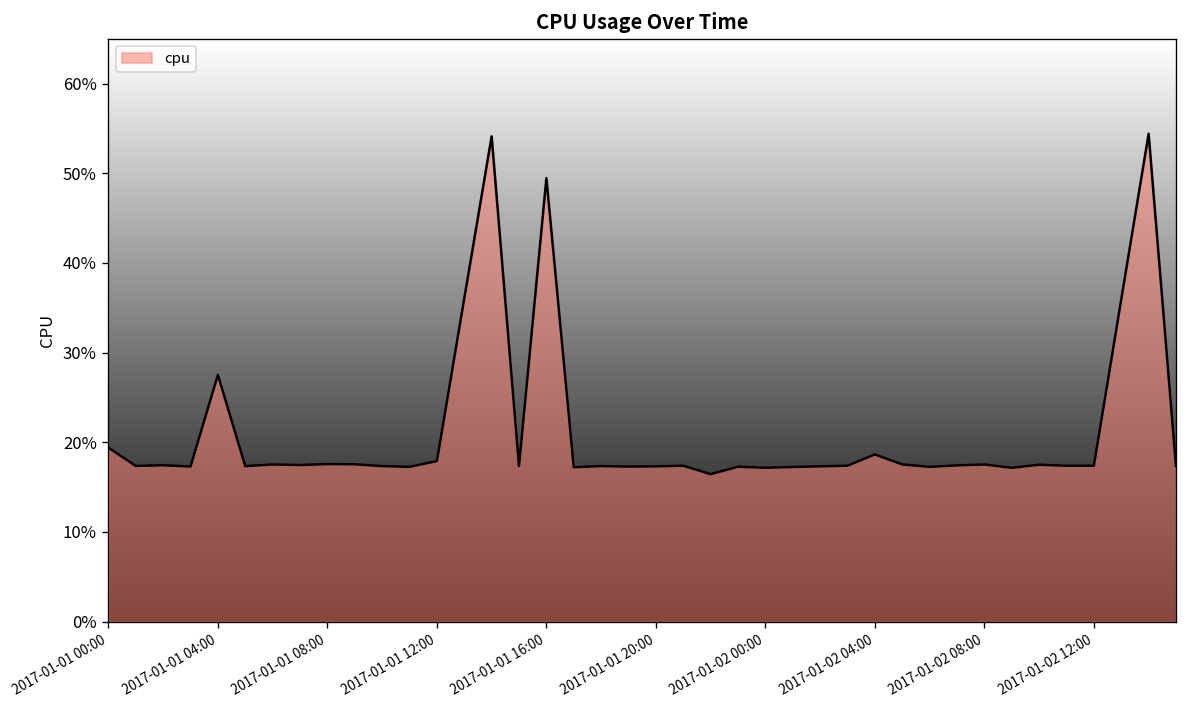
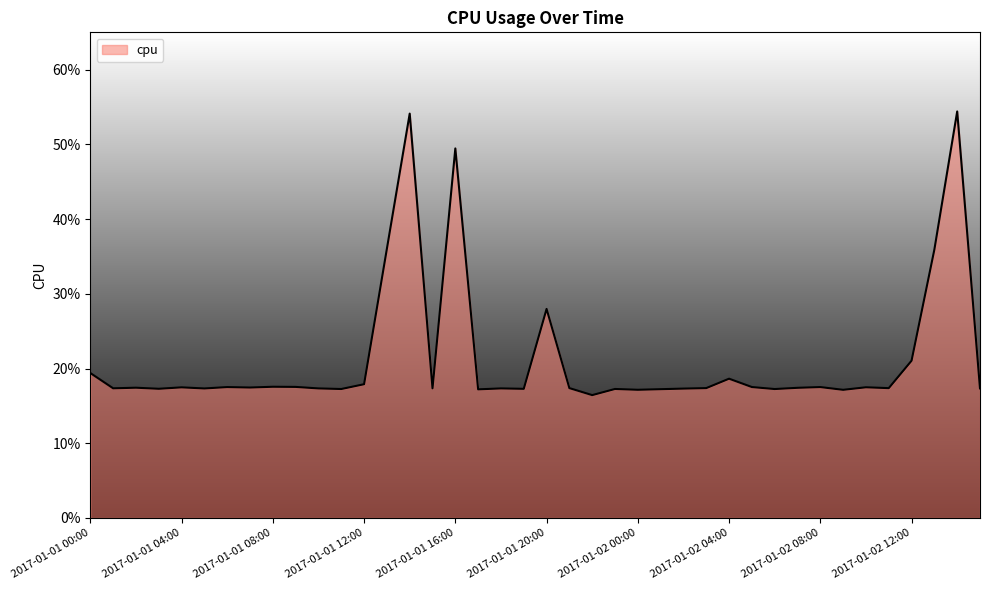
  {
    "2017-01-01 00:00": "19%",
-   "2017-01-01 04:00": "28%",
+   "2017-01-01 04:00": "17%",
    "2017-01-01 08:00": "18%",
    "2017-01-01 12:00": "18%",
    "2017-01-01 16:00": "49%",
-   "2017-01-01 20:00": "17%",
+   "2017-01-01 20:00": "28%",
    "2017-01-02 00:00": "17%",
    "2017-01-02 04:00": "19%",
    "2017-01-02 08:00": "18%",
-   "2017-01-02 12:00": "17%"
+   "2017-01-02 12:00": "21%"
  }
